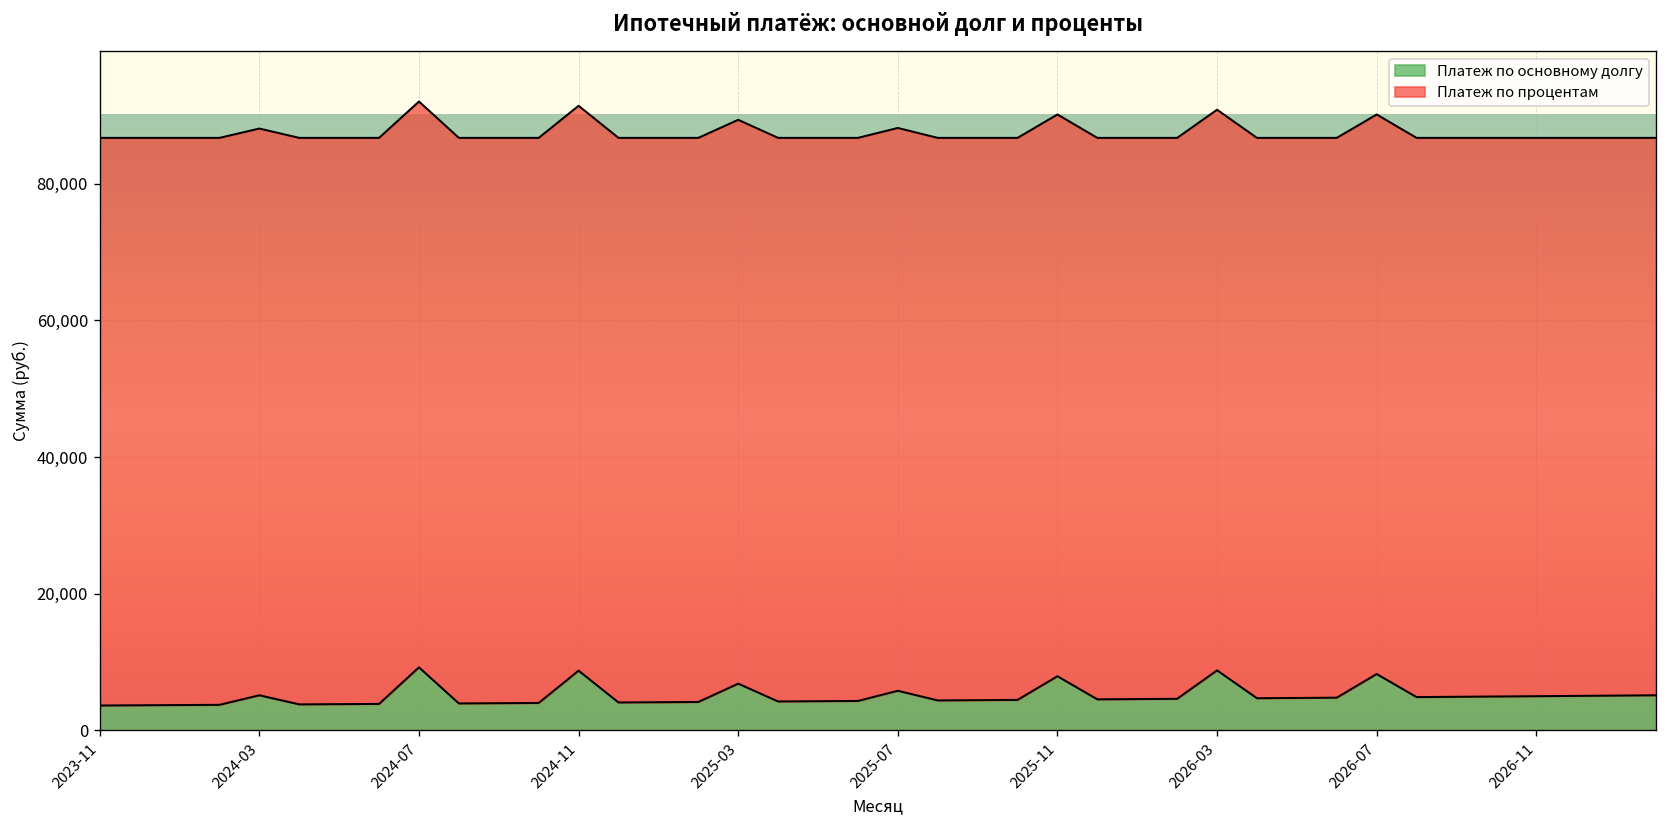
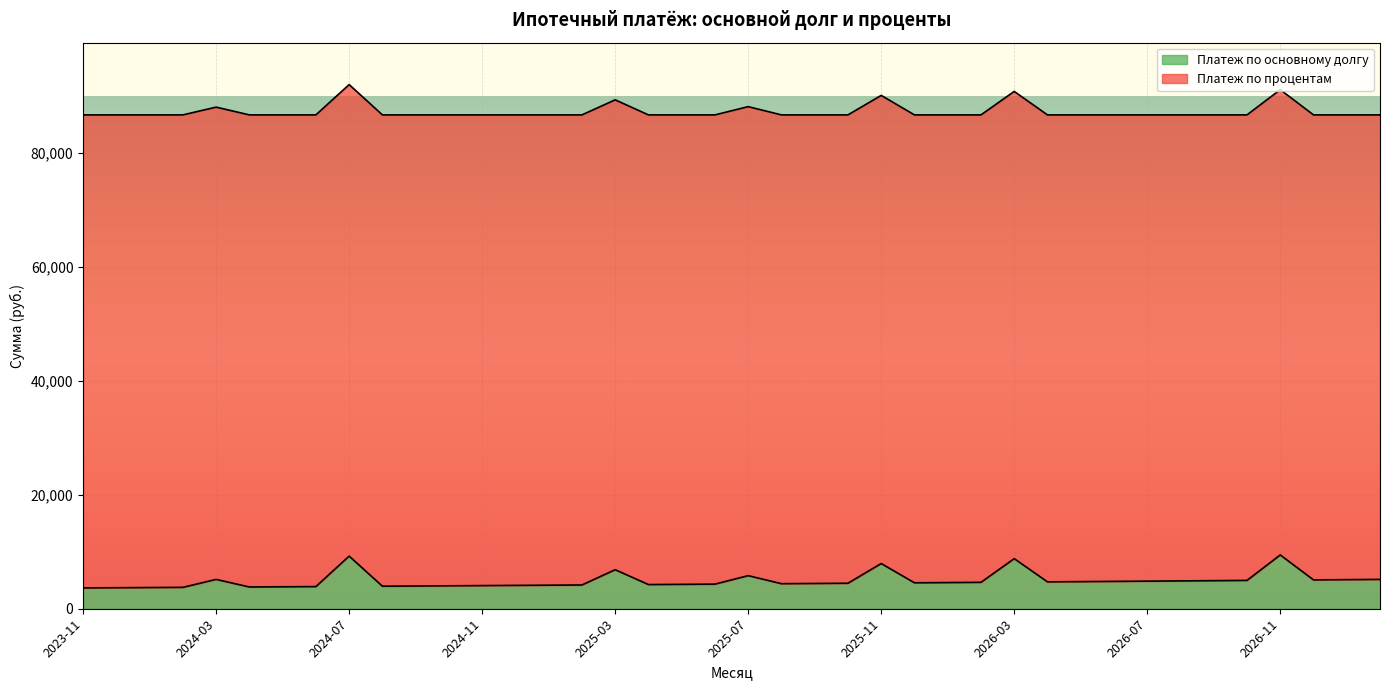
  {
    "Платеж по основному долгу": {
      "2023-11": "4,000",
      "2024-03": "5,000",
      "2024-07": "9,000",
-     "2024-11": "9,000",
+     "2024-11": "4,000",
      "2025-03": "7,000",
      "2025-07": "6,000",
      "2025-11": "8,000",
      "2026-03": "9,000",
-     "2026-07": "8,000",
-     "2026-11": "5,000"
+     "2026-07": "5,000",
+     "2026-11": "9,000"
    },
    "Платеж по процентам": {
      "2023-11": "83,000",
      "2024-03": "83,000",
      "2024-07": "83,000",
      "2024-11": "83,000",
      "2025-03": "82,000",
      "2025-07": "82,000",
      "2025-11": "82,000",
      "2026-03": "82,000",
      "2026-07": "82,000"
    }
  }
